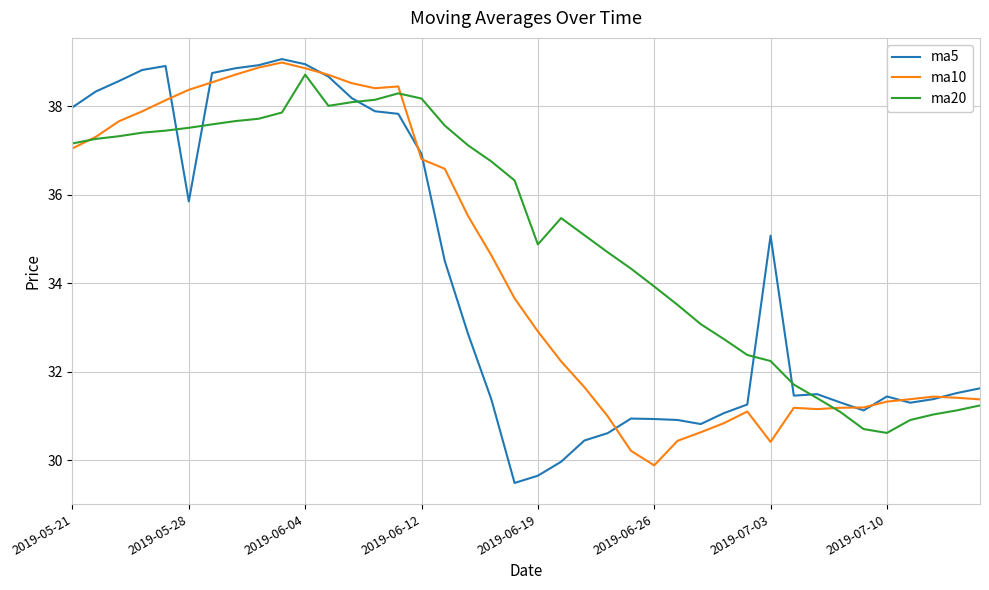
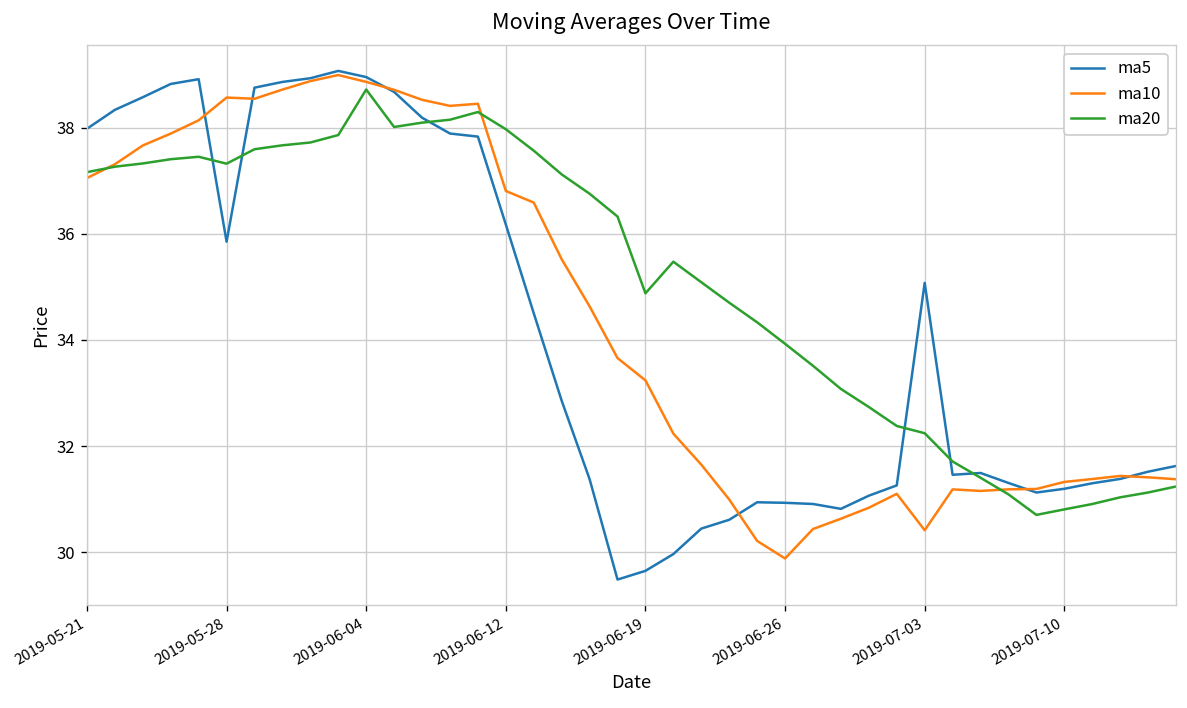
  {
    "ma5": {
      "2019-05-21": 38.0,
      "2019-05-28": 35.9,
      "2019-06-04": 39.0,
-     "2019-06-12": 36.9,
+     "2019-06-12": 36.2,
      "2019-06-19": 29.7,
      "2019-06-26": 30.9,
      "2019-07-03": 35.1,
-     "2019-07-10": 31.4
+     "2019-07-10": 31.2
    },
    "ma10": {
      "2019-05-21": 37.1,
-     "2019-05-28": 38.4,
+     "2019-05-28": 38.6,
      "2019-06-04": 38.9,
      "2019-06-12": 36.8,
-     "2019-06-19": 32.9,
+     "2019-06-19": 33.2,
      "2019-06-26": 29.9,
      "2019-07-03": 30.4,
      "2019-07-10": 31.3
    },
    "ma20": {
      "2019-05-21": 37.2,
-     "2019-05-28": 37.5,
+     "2019-05-28": 37.3,
      "2019-06-04": 38.7,
-     "2019-06-12": 38.2,
+     "2019-06-12": 38.0,
      "2019-06-19": 34.9,
      "2019-06-26": 33.9,
      "2019-07-03": 32.2,
-     "2019-07-10": 30.6
+     "2019-07-10": 30.8
    }
  }
